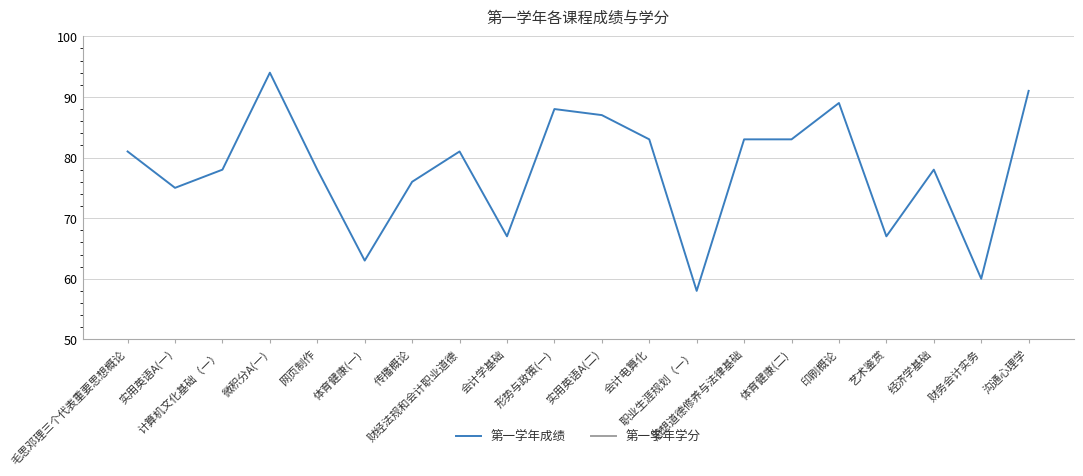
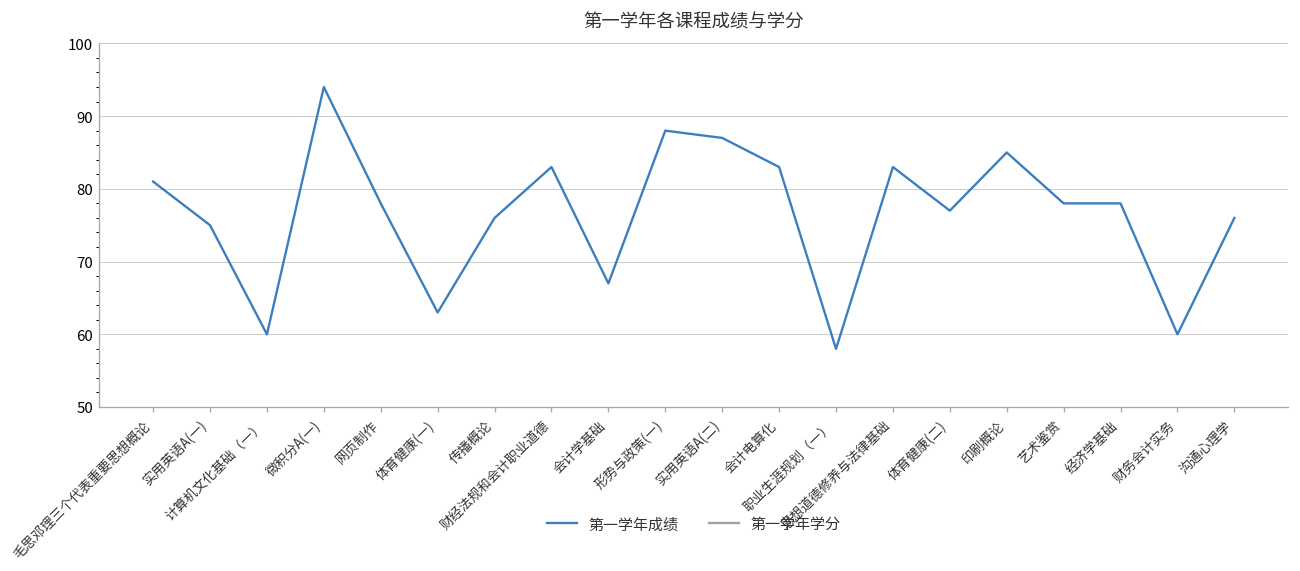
  {
    "第一学年成绩": {
      "毛思邓理三个代表重要思想概论": 81,
      "实用英语A(一)": 75,
-     "计算机文化基础（一）": 78,
+     "计算机文化基础（一）": 60,
      "微积分A(一)": 94,
      "网页制作": 78,
      "体育健康(一)": 63,
      "传播概论": 76,
-     "财经法规和会计职业道德": 81,
+     "财经法规和会计职业道德": 83,
      "会计学基础": 67,
      "形势与政策(一)": 88,
      "实用英语A(二)": 87,
      "会计电算化": 83,
      "职业生涯规划（一）": 58,
      "思想道德修养与法律基础": 83,
-     "体育健康(二)": 83,
-     "印刷概论": 89,
-     "艺术鉴赏": 67,
+     "体育健康(二)": 77,
+     "印刷概论": 85,
+     "艺术鉴赏": 78,
      "经济学基础": 78,
      "财务会计实务": 60,
-     "沟通心理学": 91
+     "沟通心理学": 76
    }
  }
